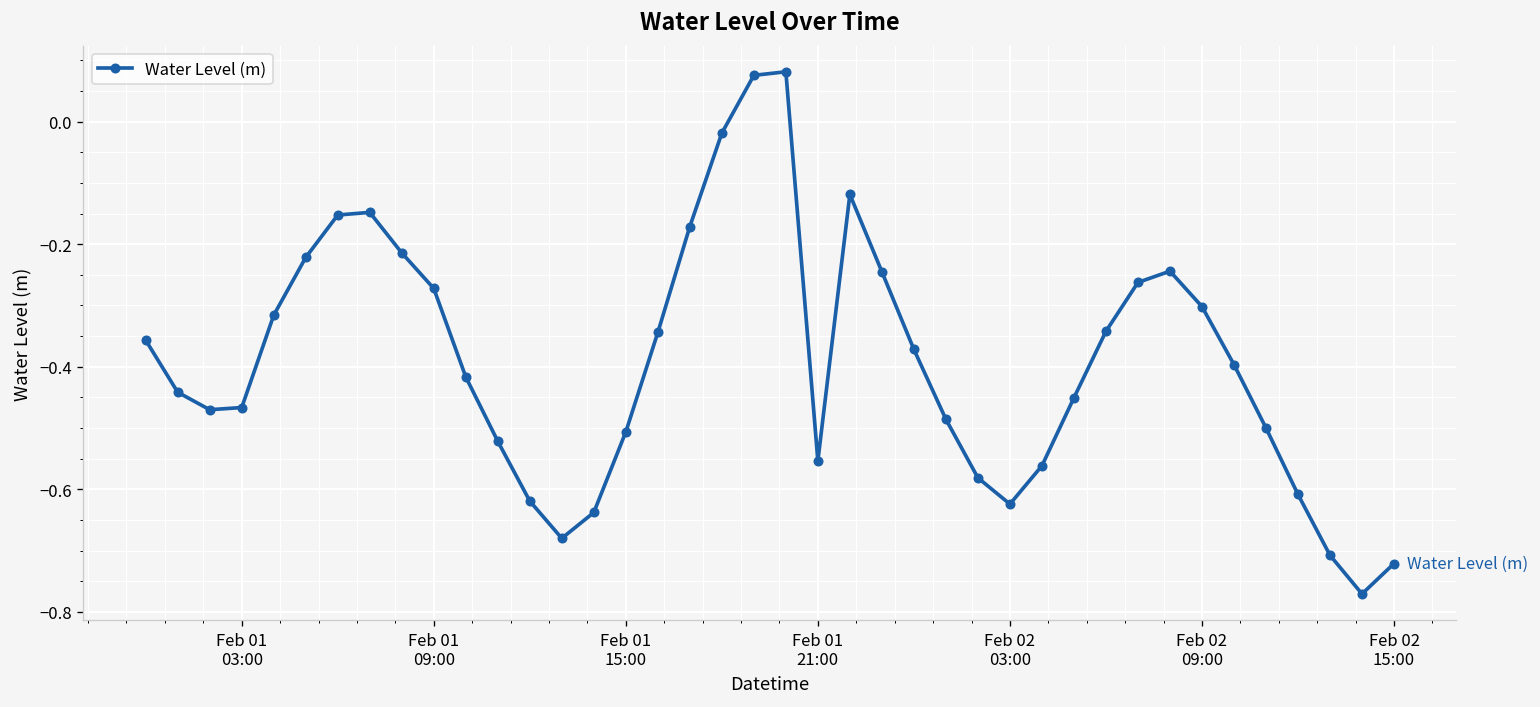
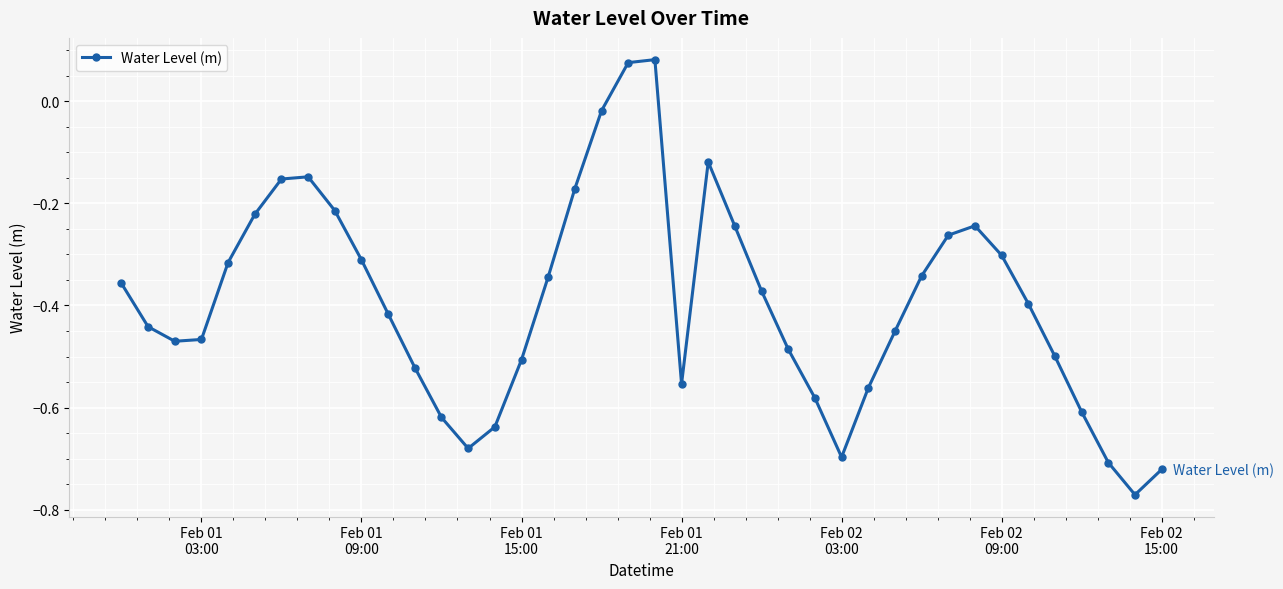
  {
    "Feb 01 03:00": -0.47,
-   "Feb 01 09:00": -0.27,
+   "Feb 01 09:00": -0.31,
    "Feb 01 15:00": -0.51,
    "Feb 01 21:00": -0.55,
-   "Feb 02 03:00": -0.62,
+   "Feb 02 03:00": -0.70,
    "Feb 02 09:00": -0.30,
    "Feb 02 15:00": -0.72
  }
